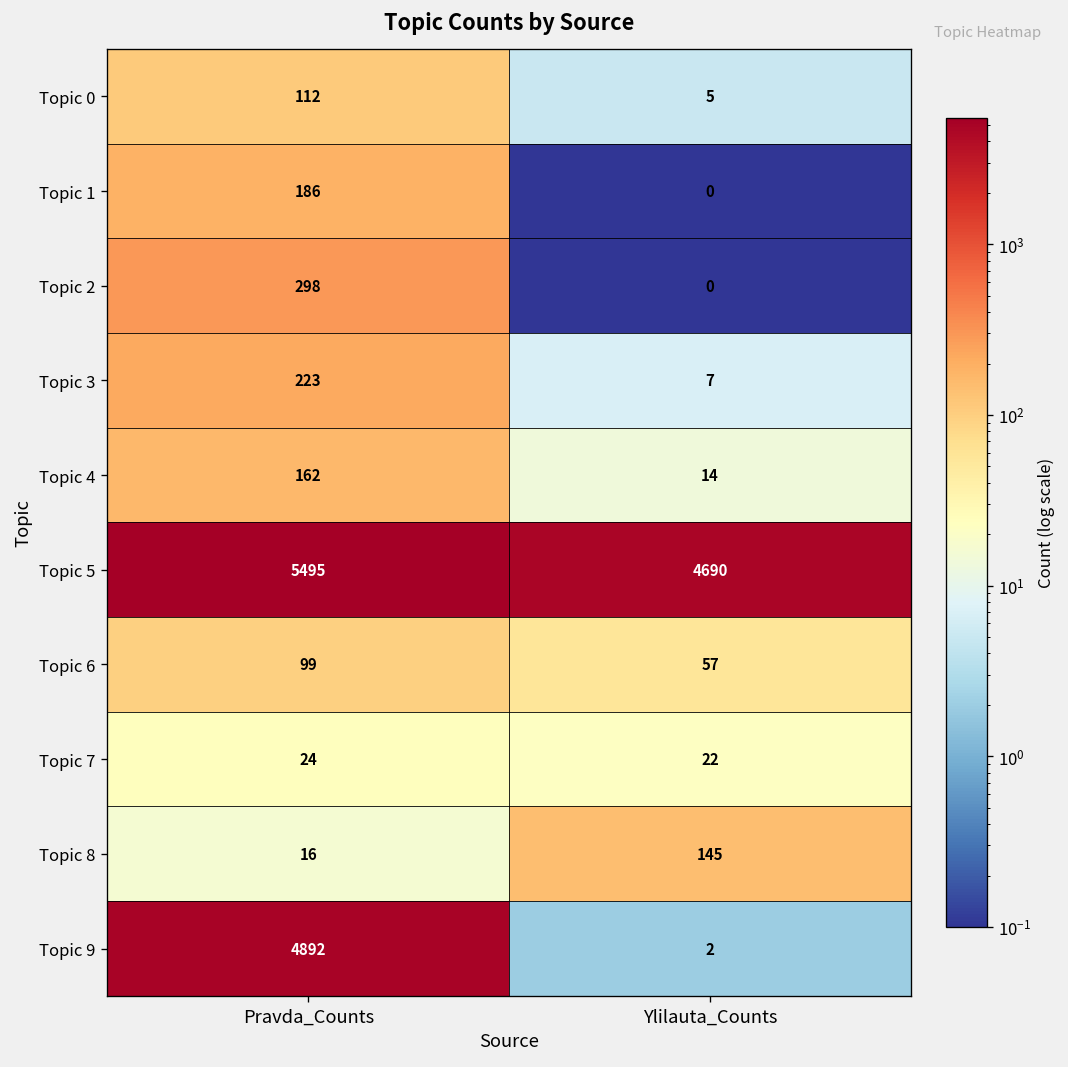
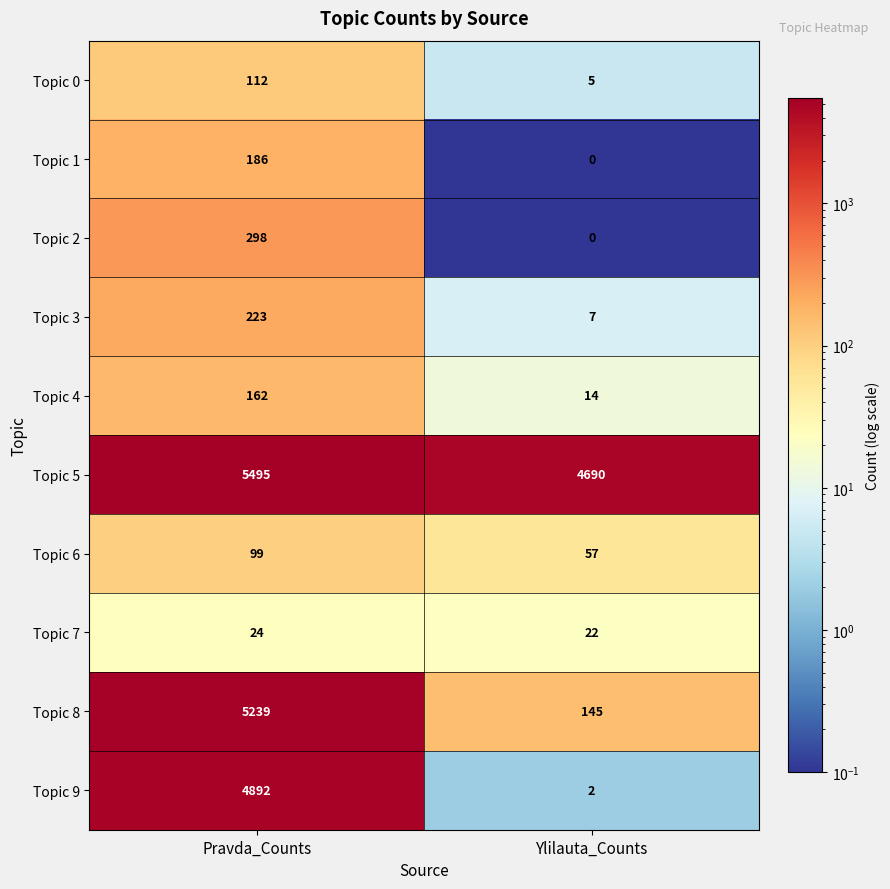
  {
    "Topic 0": {
      "Pravda_Counts": 112,
      "Ylilauta_Counts": 5
    },
    "Topic 1": {
      "Pravda_Counts": 186,
      "Ylilauta_Counts": 0
    },
    "Topic 2": {
      "Pravda_Counts": 298,
      "Ylilauta_Counts": 0
    },
    "Topic 3": {
      "Pravda_Counts": 223,
      "Ylilauta_Counts": 7
    },
    "Topic 4": {
      "Pravda_Counts": 162,
      "Ylilauta_Counts": 14
    },
    "Topic 5": {
      "Pravda_Counts": 5495,
      "Ylilauta_Counts": 4690
    },
    "Topic 6": {
      "Pravda_Counts": 99,
      "Ylilauta_Counts": 57
    },
    "Topic 7": {
      "Pravda_Counts": 24,
      "Ylilauta_Counts": 22
    },
    "Topic 8": {
-     "Pravda_Counts": 16,
+     "Pravda_Counts": 5239,
      "Ylilauta_Counts": 145
    },
    "Topic 9": {
      "Pravda_Counts": 4892,
      "Ylilauta_Counts": 2
    }
  }
